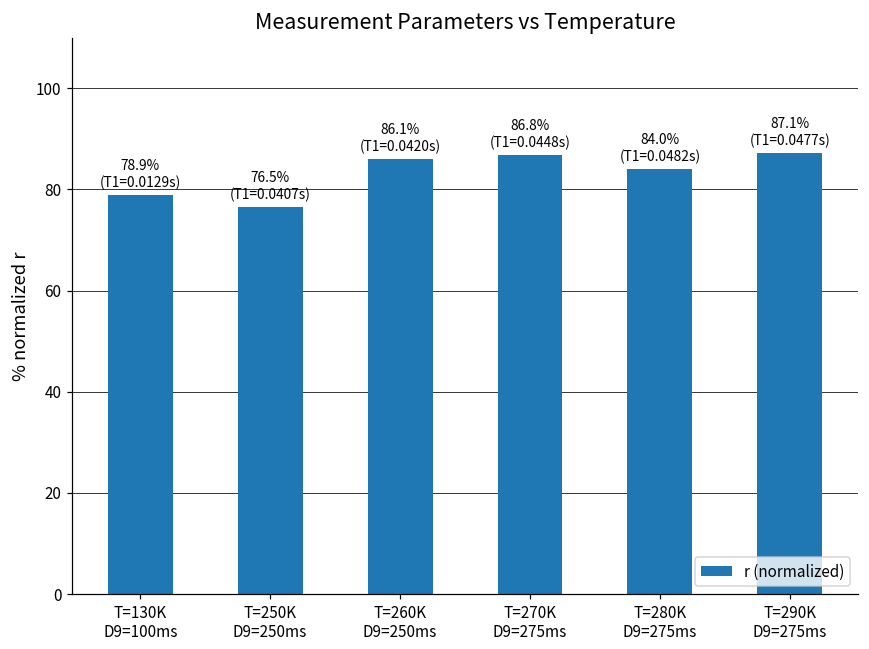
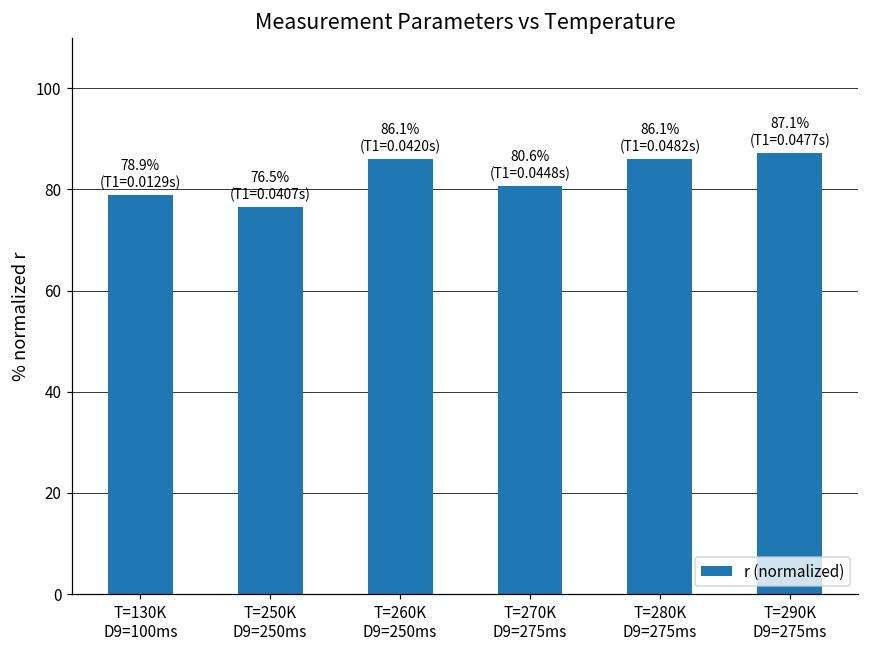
  {
    "T=130K D9=100ms": "78.9%",
    "T=250K D9=250ms": "76.5%",
    "T=260K D9=250ms": "86.1%",
-   "T=270K D9=275ms": "86.8%",
-   "T=280K D9=275ms": "84.0%",
+   "T=270K D9=275ms": "80.6%",
+   "T=280K D9=275ms": "86.1%",
    "T=290K D9=275ms": "87.1%"
  }
